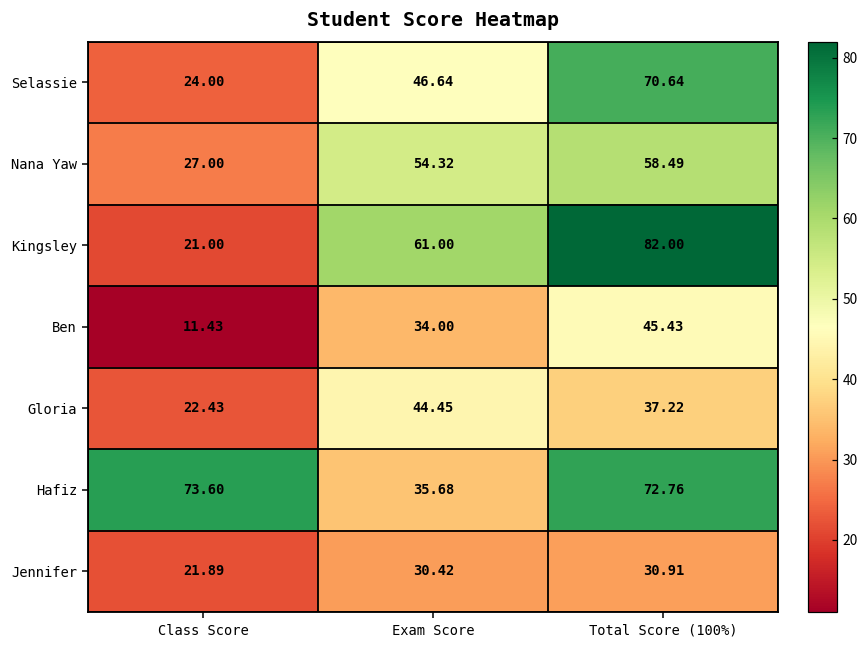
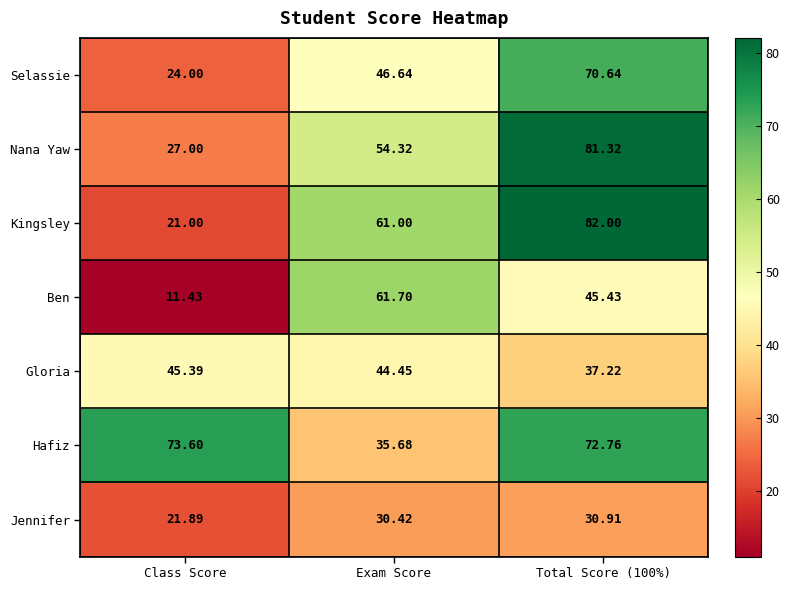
  {
    "Selassie": {
      "Class Score": 24.00,
      "Exam Score": 46.64,
      "Total Score (100%)": 70.64
    },
    "Nana Yaw": {
      "Class Score": 27.00,
      "Exam Score": 54.32,
-     "Total Score (100%)": 58.49
+     "Total Score (100%)": 81.32
    },
    "Kingsley": {
      "Class Score": 21.00,
      "Exam Score": 61.00,
      "Total Score (100%)": 82.00
    },
    "Ben": {
      "Class Score": 11.43,
-     "Exam Score": 34.00,
+     "Exam Score": 61.70,
      "Total Score (100%)": 45.43
    },
    "Gloria": {
-     "Class Score": 22.43,
+     "Class Score": 45.39,
      "Exam Score": 44.45,
      "Total Score (100%)": 37.22
    },
    "Hafiz": {
      "Class Score": 73.60,
      "Exam Score": 35.68,
      "Total Score (100%)": 72.76
    },
    "Jennifer": {
      "Class Score": 21.89,
      "Exam Score": 30.42,
      "Total Score (100%)": 30.91
    }
  }
